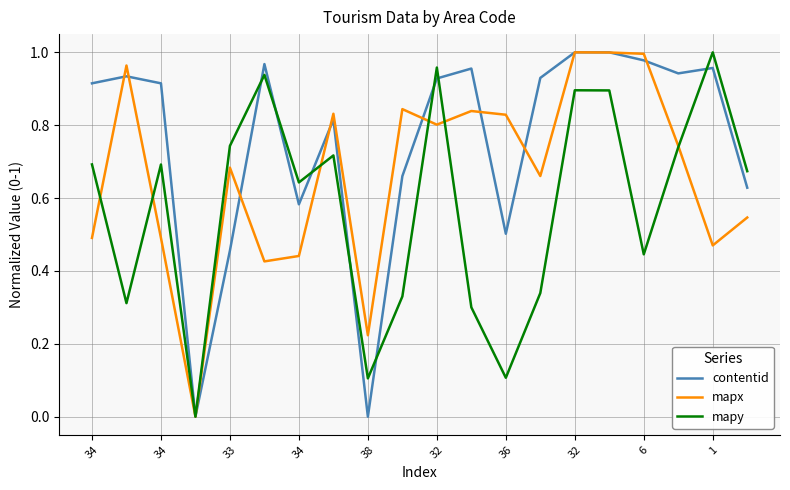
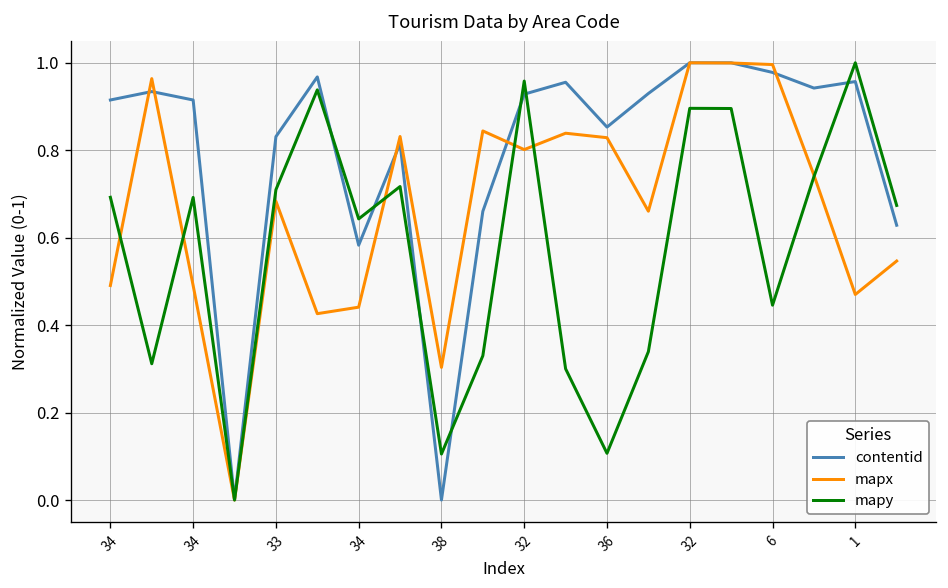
  {
    "contentid": {
-     "33": 0.46,
+     "33": 0.83,
      "38": 0.00,
-     "36": 0.50,
+     "36": 0.85,
      "6": 0.98
    },
    "mapx": {
      "33": 0.68,
-     "38": 0.22,
+     "38": 0.30,
      "36": 0.83,
      "6": 1.00
    },
    "mapy": {
-     "33": 0.74,
+     "33": 0.71,
      "38": 0.11,
      "36": 0.11,
      "6": 0.45
    }
  }
